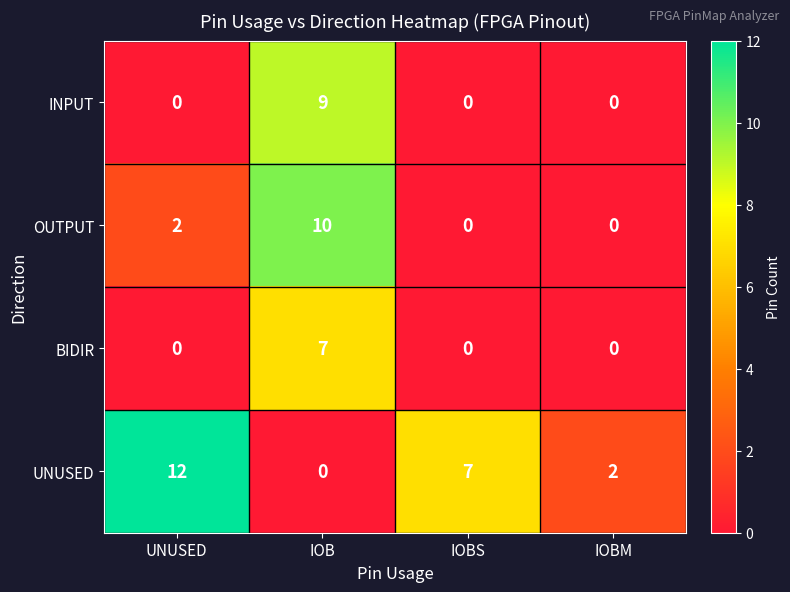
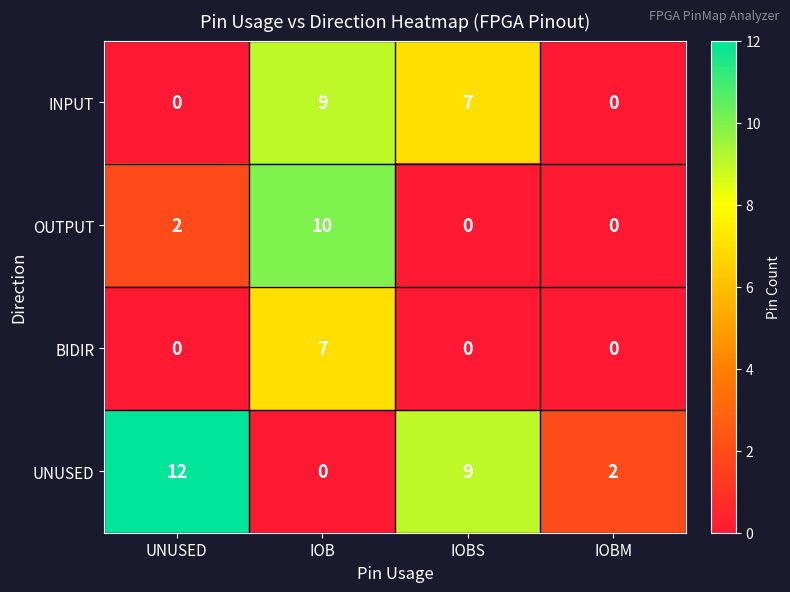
  {
    "INPUT": {
      "UNUSED": 0,
      "IOB": 9,
-     "IOBS": 0,
+     "IOBS": 7,
      "IOBM": 0
    },
    "OUTPUT": {
      "UNUSED": 2,
      "IOB": 10,
      "IOBS": 0,
      "IOBM": 0
    },
    "BIDIR": {
      "UNUSED": 0,
      "IOB": 7,
      "IOBS": 0,
      "IOBM": 0
    },
    "UNUSED": {
      "UNUSED": 12,
      "IOB": 0,
-     "IOBS": 7,
+     "IOBS": 9,
      "IOBM": 2
    }
  }
